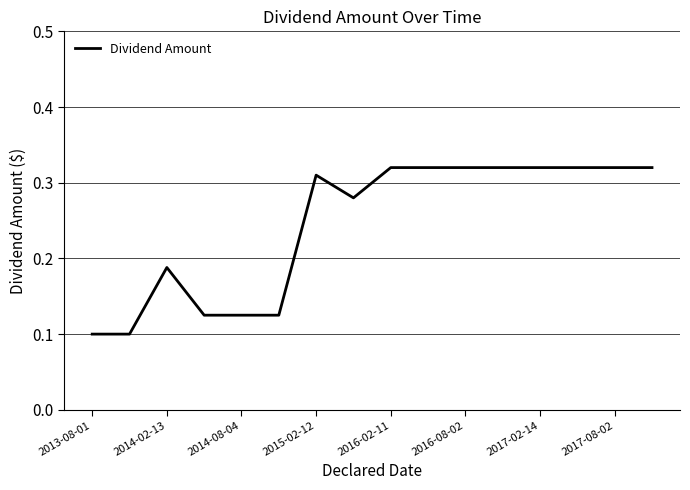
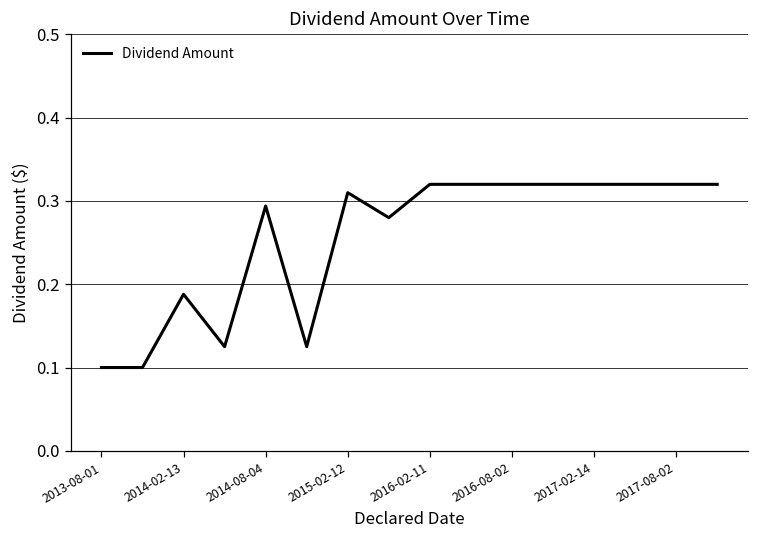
  {
    "2013-08-01": 0.10,
    "2014-02-13": 0.19,
-   "2014-08-04": 0.13,
+   "2014-08-04": 0.29,
    "2015-02-12": 0.31,
    "2016-02-11": 0.32,
    "2016-08-02": 0.32,
    "2017-02-14": 0.32,
    "2017-08-02": 0.32
  }
